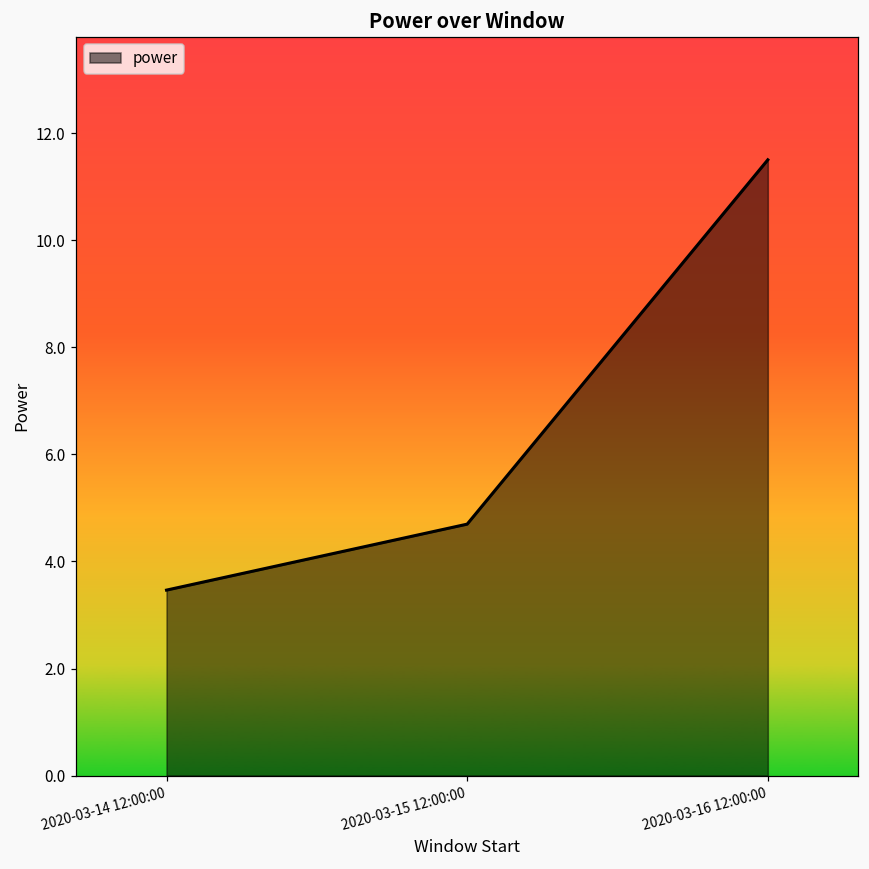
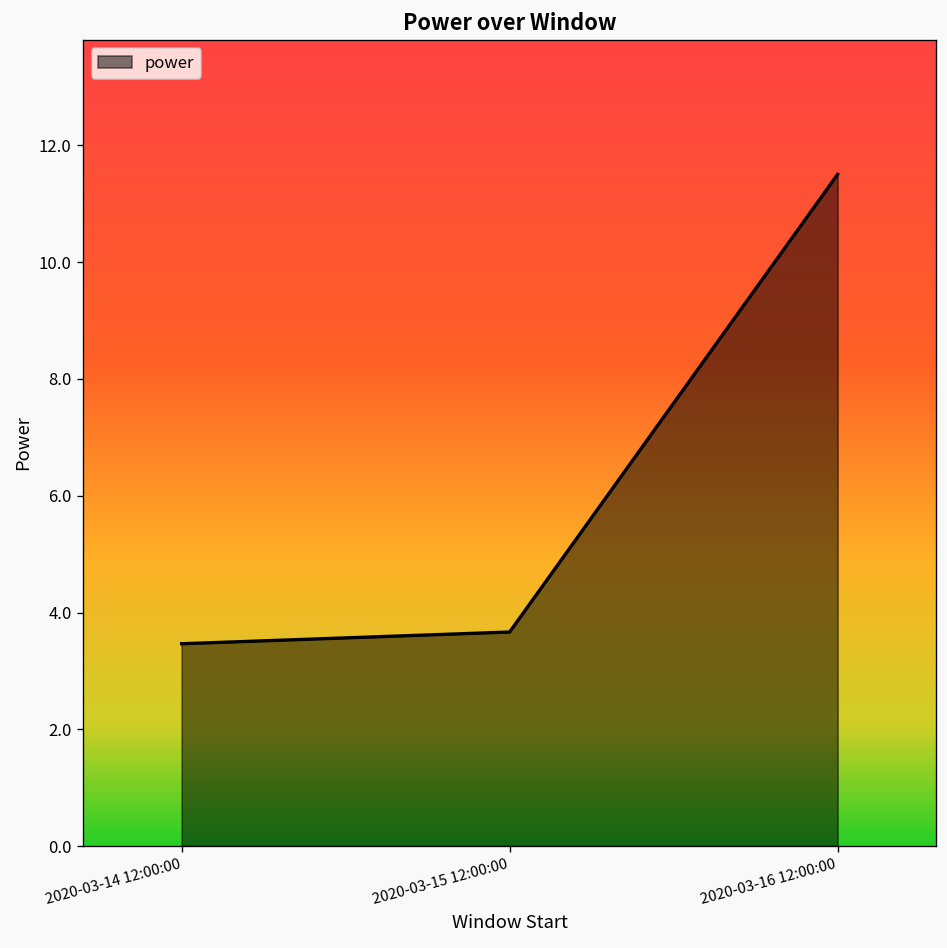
  {
    "2020-03-14 12:00:00": 3.5,
-   "2020-03-15 12:00:00": 4.7,
+   "2020-03-15 12:00:00": 3.7,
    "2020-03-16 12:00:00": 11.5
  }
